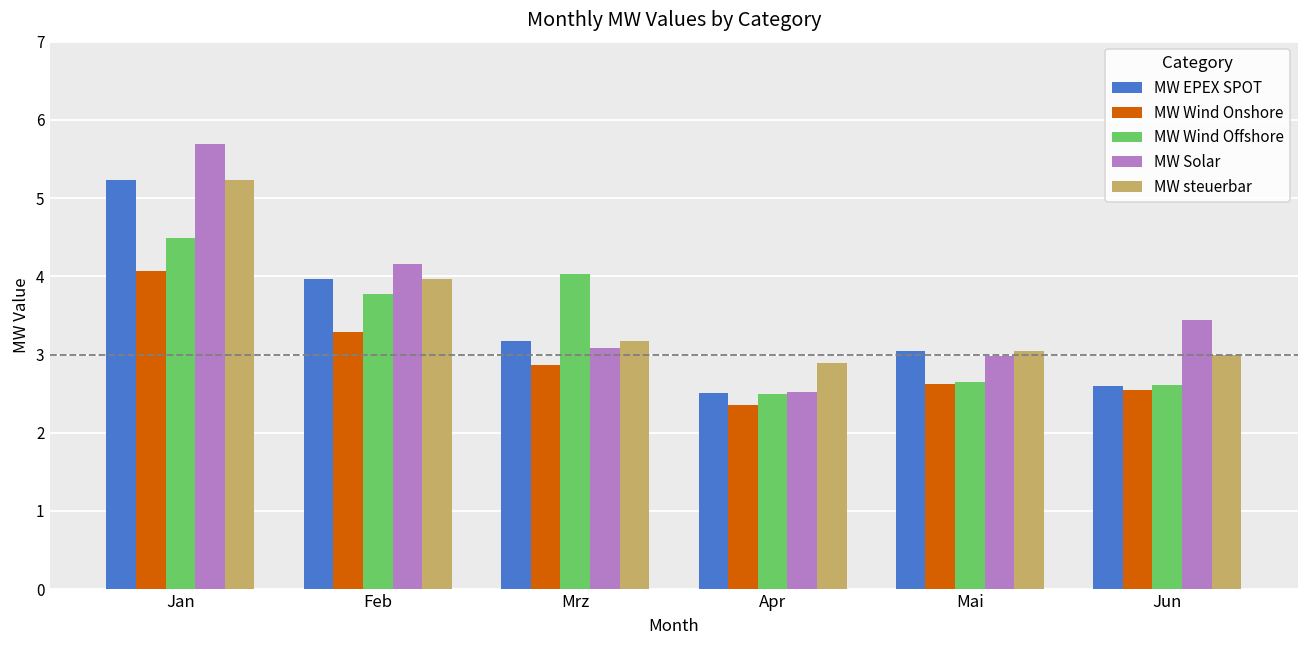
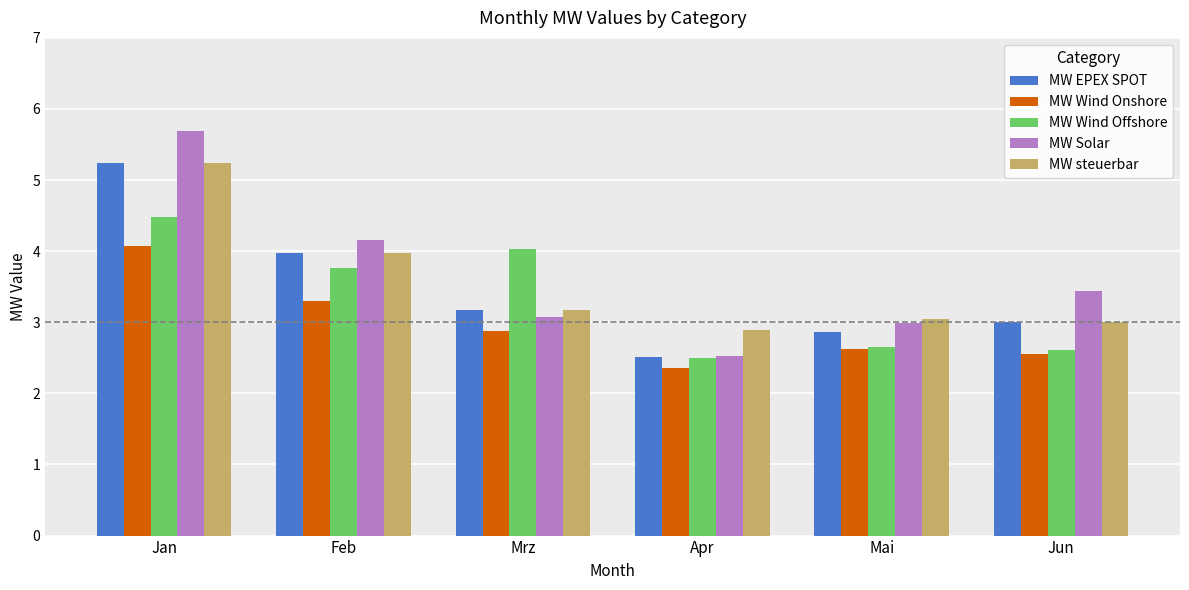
  {
    "MW EPEX SPOT": {
      "Jan": 5.2,
      "Feb": 4.0,
      "Mrz": 3.2,
      "Apr": 2.5,
-     "Mai": 3.0,
-     "Jun": 2.6
+     "Mai": 2.9,
+     "Jun": 3.0
    },
    "MW Wind Onshore": {
      "Jan": 4.1,
      "Feb": 3.3,
      "Mrz": 2.9,
      "Apr": 2.4,
      "Mai": 2.6,
      "Jun": 2.5
    },
    "MW Wind Offshore": {
      "Jan": 4.5,
      "Feb": 3.8,
      "Mrz": 4.0,
      "Apr": 2.5,
      "Mai": 2.7,
      "Jun": 2.6
    },
    "MW Solar": {
      "Jan": 5.7,
      "Feb": 4.2,
      "Mrz": 3.1,
      "Apr": 2.5,
      "Mai": 3.0,
      "Jun": 3.4
    },
    "MW steuerbar": {
      "Jan": 5.2,
      "Feb": 4.0,
      "Mrz": 3.2,
      "Apr": 2.9,
      "Mai": 3.0,
      "Jun": 3.0
    }
  }
